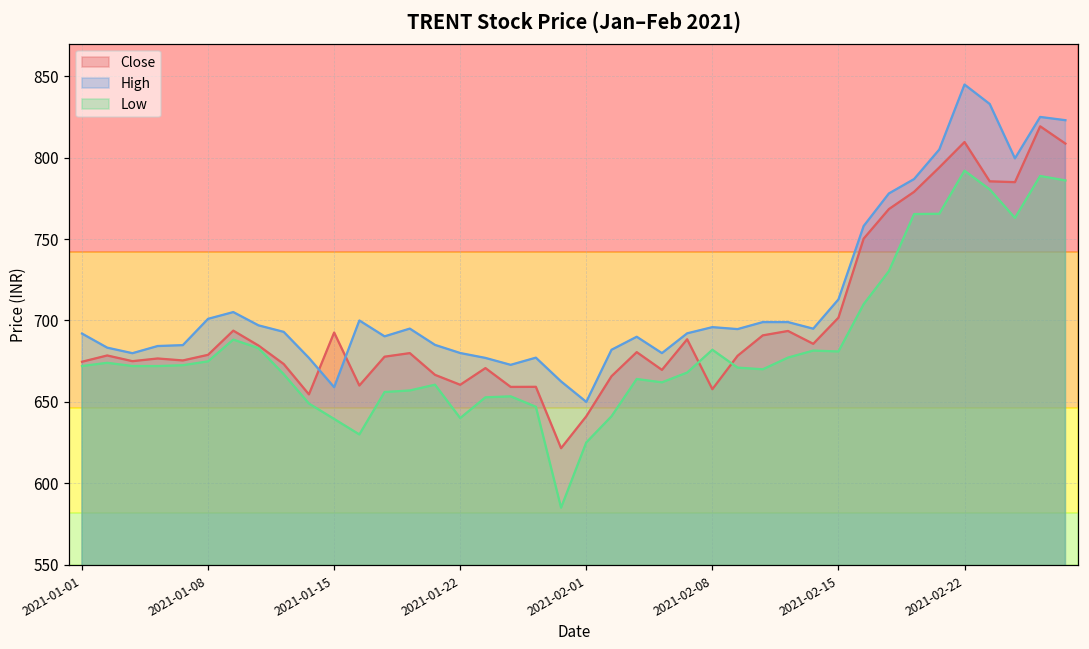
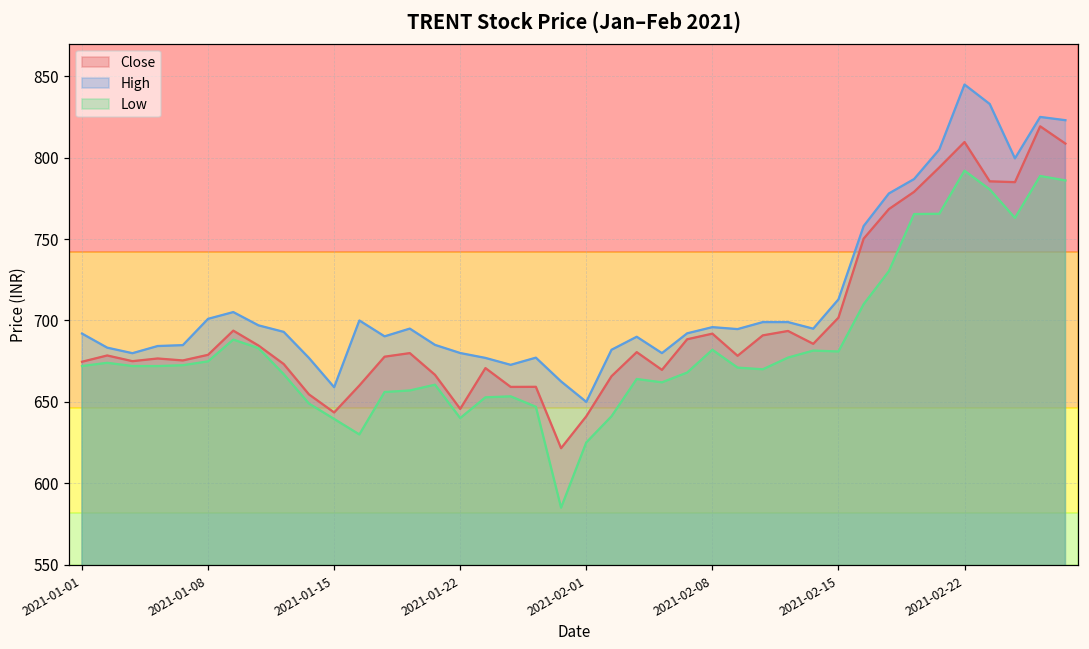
  {
    "Close": {
      "2021-01-01": 675,
      "2021-01-08": 679,
-     "2021-01-15": 693,
-     "2021-01-22": 661,
+     "2021-01-15": 644,
+     "2021-01-22": 646,
      "2021-02-01": 641,
-     "2021-02-08": 658,
+     "2021-02-08": 692,
      "2021-02-15": 702,
      "2021-02-22": 810
    }
  }
